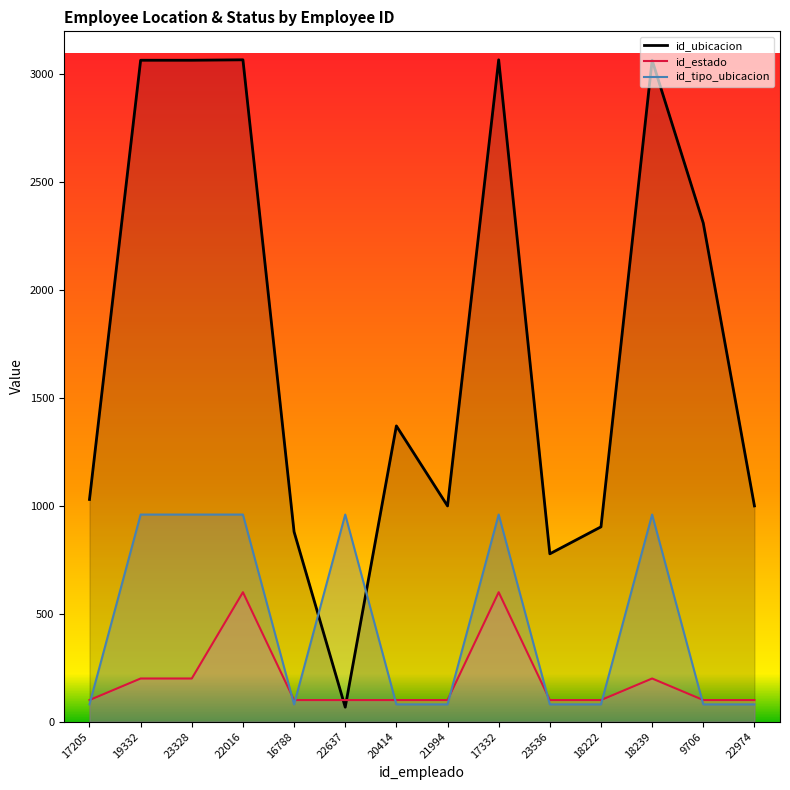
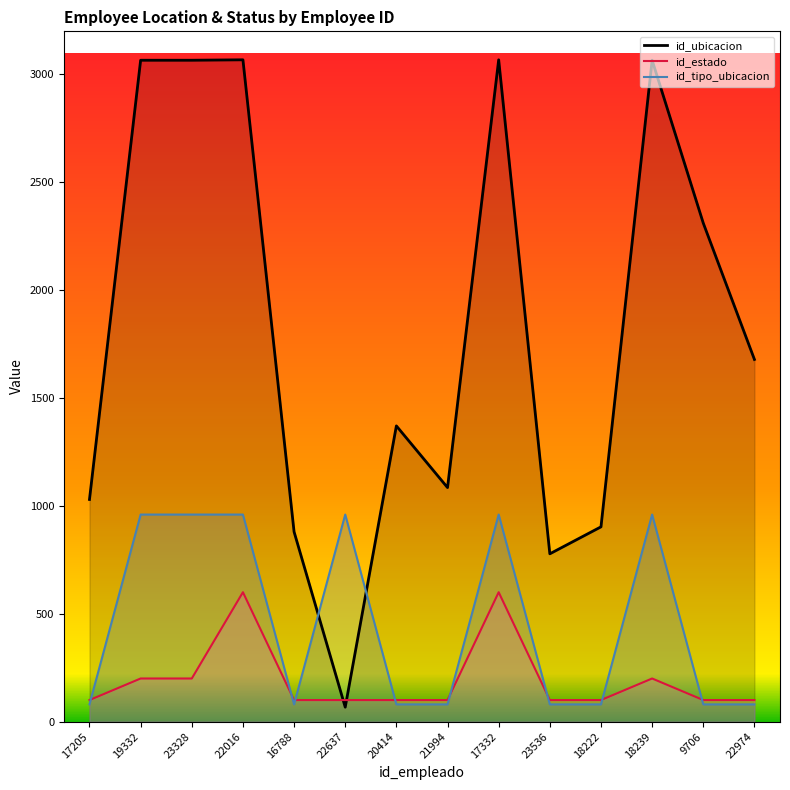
  {
    "id_ubicacion": {
      "17205": 1030,
      "19332": 3070,
      "23328": 3070,
      "22016": 3070,
      "16788": 880,
      "22637": 70,
      "20414": 1370,
-     "21994": 1000,
+     "21994": 1090,
      "17332": 3070,
      "23536": 780,
      "18222": 900,
      "9706": 2310,
-     "22974": 1000
+     "22974": 1680
    },
    "id_tipo_ubicacion": {
      "17205": 80,
      "19332": 960,
      "23328": 960,
      "22016": 960,
      "16788": 80,
      "22637": 960,
      "20414": 80,
      "21994": 80,
      "17332": 960,
      "23536": 80,
      "18222": 80,
      "18239": 960,
      "9706": 80,
      "22974": 80
    }
  }
